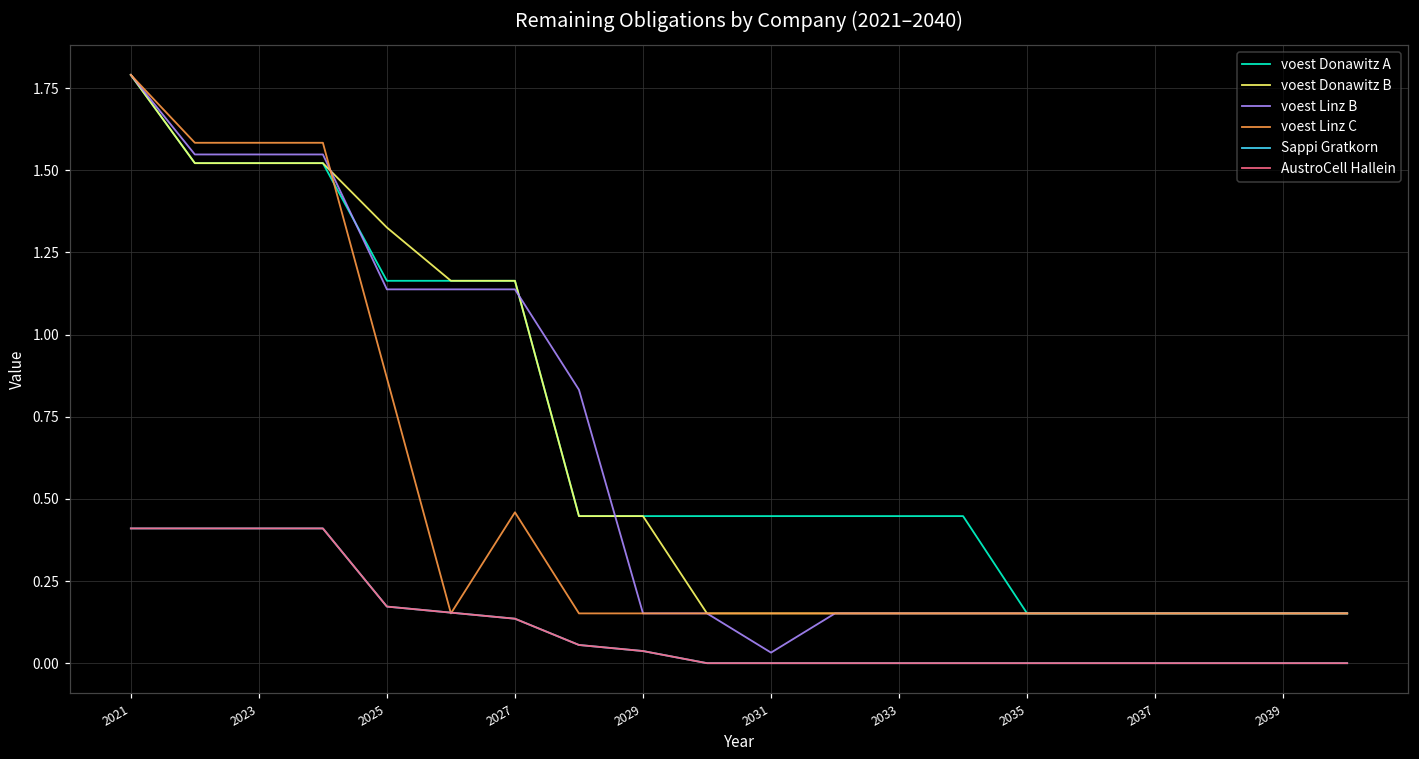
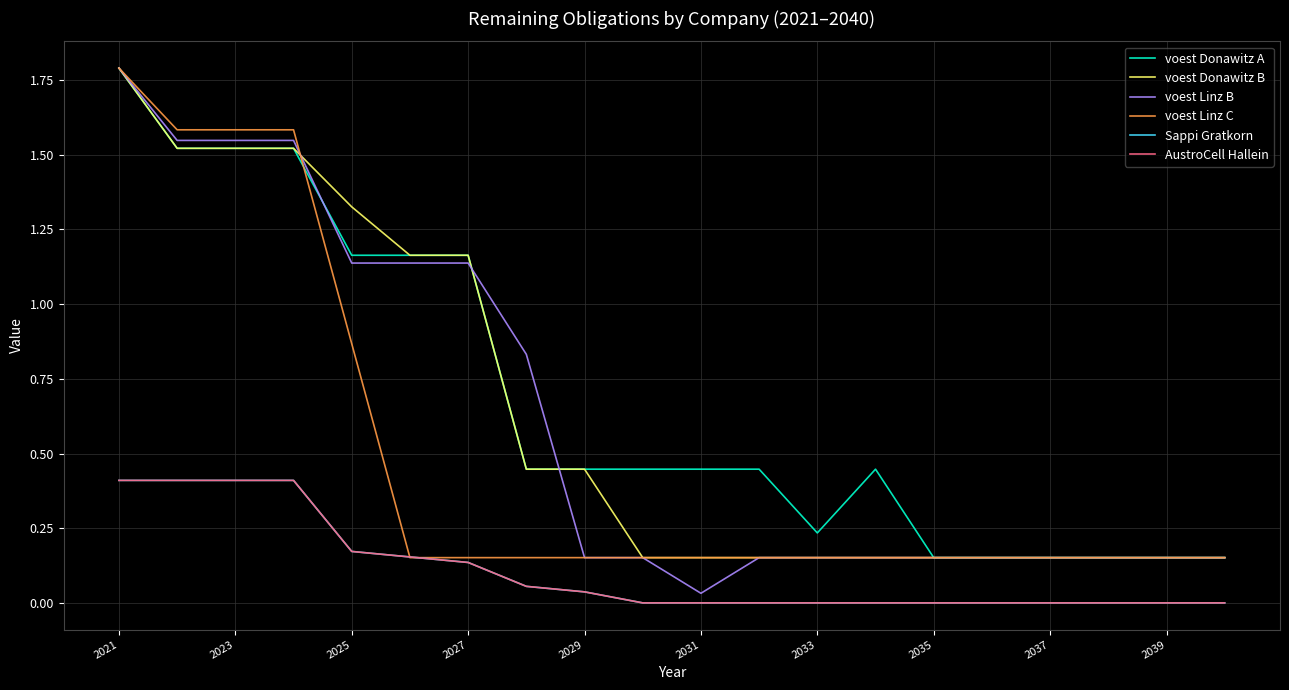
  {
    "voest Donawitz A": {
      "2025": 1.16,
      "2031": 0.45,
-     "2033": 0.45
+     "2033": 0.23
    },
    "voest Donawitz B": {
      "2025": 1.33
    },
    "voest Linz B": {
      "2023": 1.55,
      "2025": 1.14,
      "2027": 1.14,
      "2031": 0.03
    },
    "voest Linz C": {
      "2023": 1.58,
      "2025": 0.87,
-     "2027": 0.46
+     "2027": 0.15
    },
    "AustroCell Hallein": {
      "2021": 0.41,
      "2023": 0.41,
      "2025": 0.17,
      "2027": 0.14,
      "2029": 0.04,
      "2031": 0.00,
      "2033": 0.00,
      "2035": 0.00,
      "2037": 0.00,
      "2039": 0.00
    }
  }
